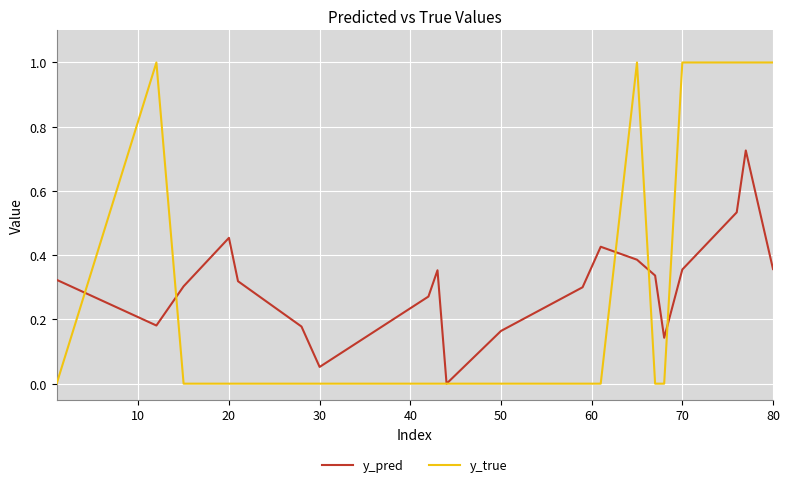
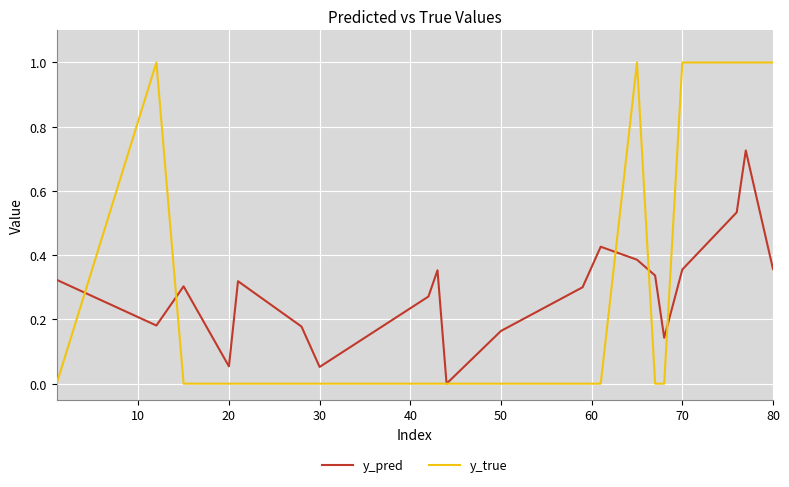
  {
    "y_pred": {
-     "20": 0.45,
+     "20": 0.05,
      "30": 0.05,
      "50": 0.16,
      "70": 0.36,
      "80": 0.36
    },
    "y_true": {
      "20": 0.00,
      "30": 0.00,
      "50": 0.00,
      "70": 1.00,
      "80": 1.00
    }
  }
